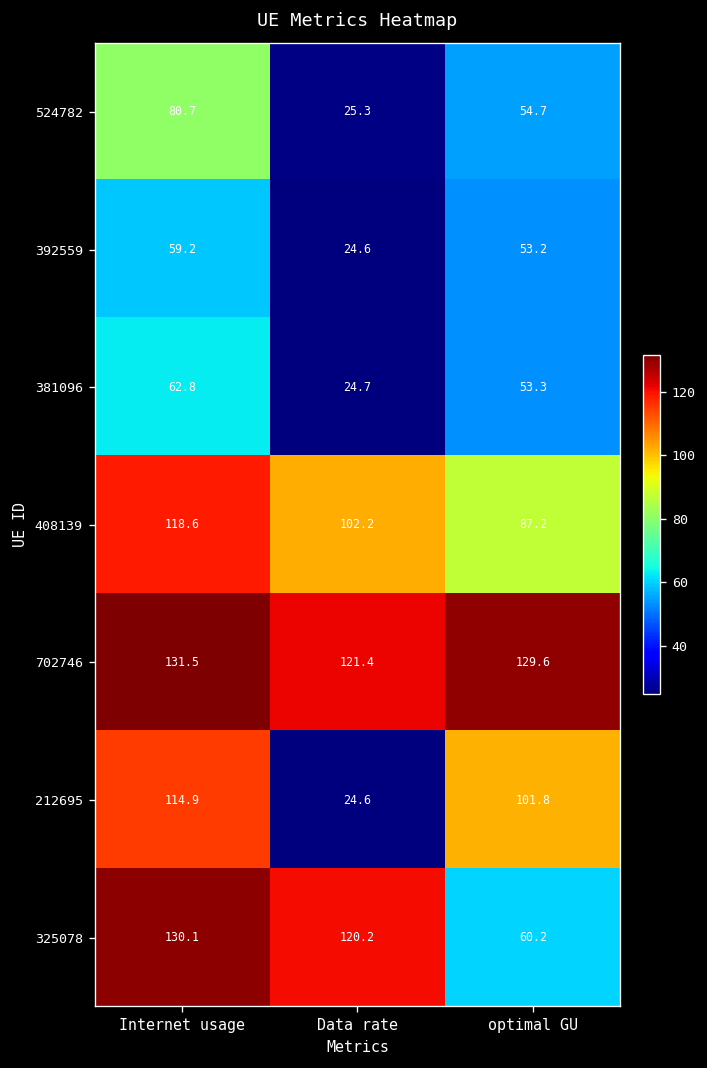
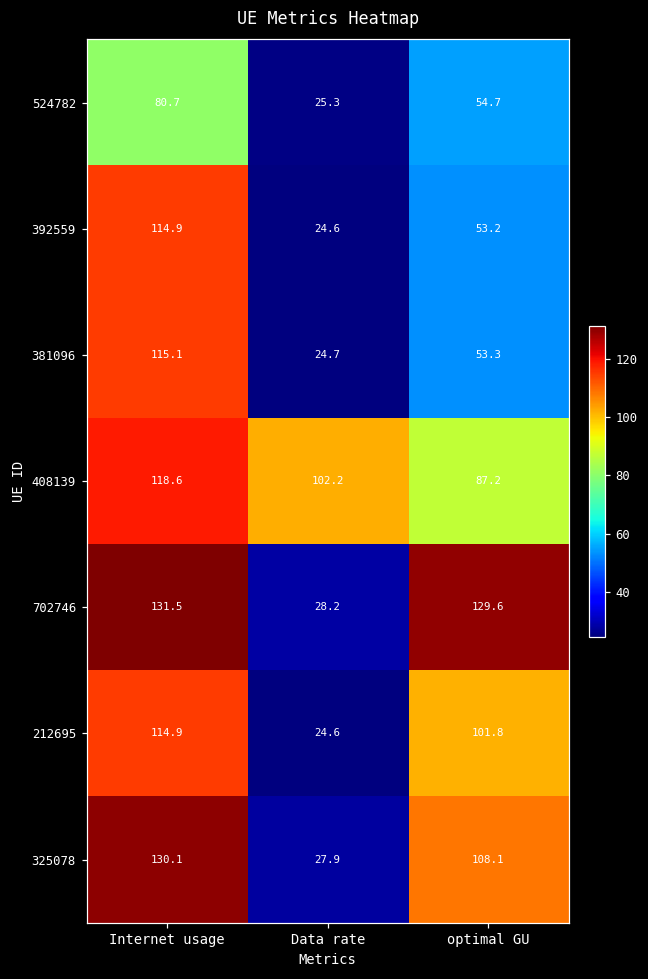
  {
    "524782": {
      "Internet usage": 80.7,
      "Data rate": 25.3,
      "optimal GU": 54.7
    },
    "392559": {
-     "Internet usage": 59.2,
+     "Internet usage": 114.9,
      "Data rate": 24.6,
      "optimal GU": 53.2
    },
    "381096": {
-     "Internet usage": 62.8,
+     "Internet usage": 115.1,
      "Data rate": 24.7,
      "optimal GU": 53.3
    },
    "408139": {
      "Internet usage": 118.6,
      "Data rate": 102.2,
      "optimal GU": 87.2
    },
    "702746": {
      "Internet usage": 131.5,
-     "Data rate": 121.4,
+     "Data rate": 28.2,
      "optimal GU": 129.6
    },
    "212695": {
      "Internet usage": 114.9,
      "Data rate": 24.6,
      "optimal GU": 101.8
    },
    "325078": {
      "Internet usage": 130.1,
-     "Data rate": 120.2,
-     "optimal GU": 60.2
+     "Data rate": 27.9,
+     "optimal GU": 108.1
    }
  }
